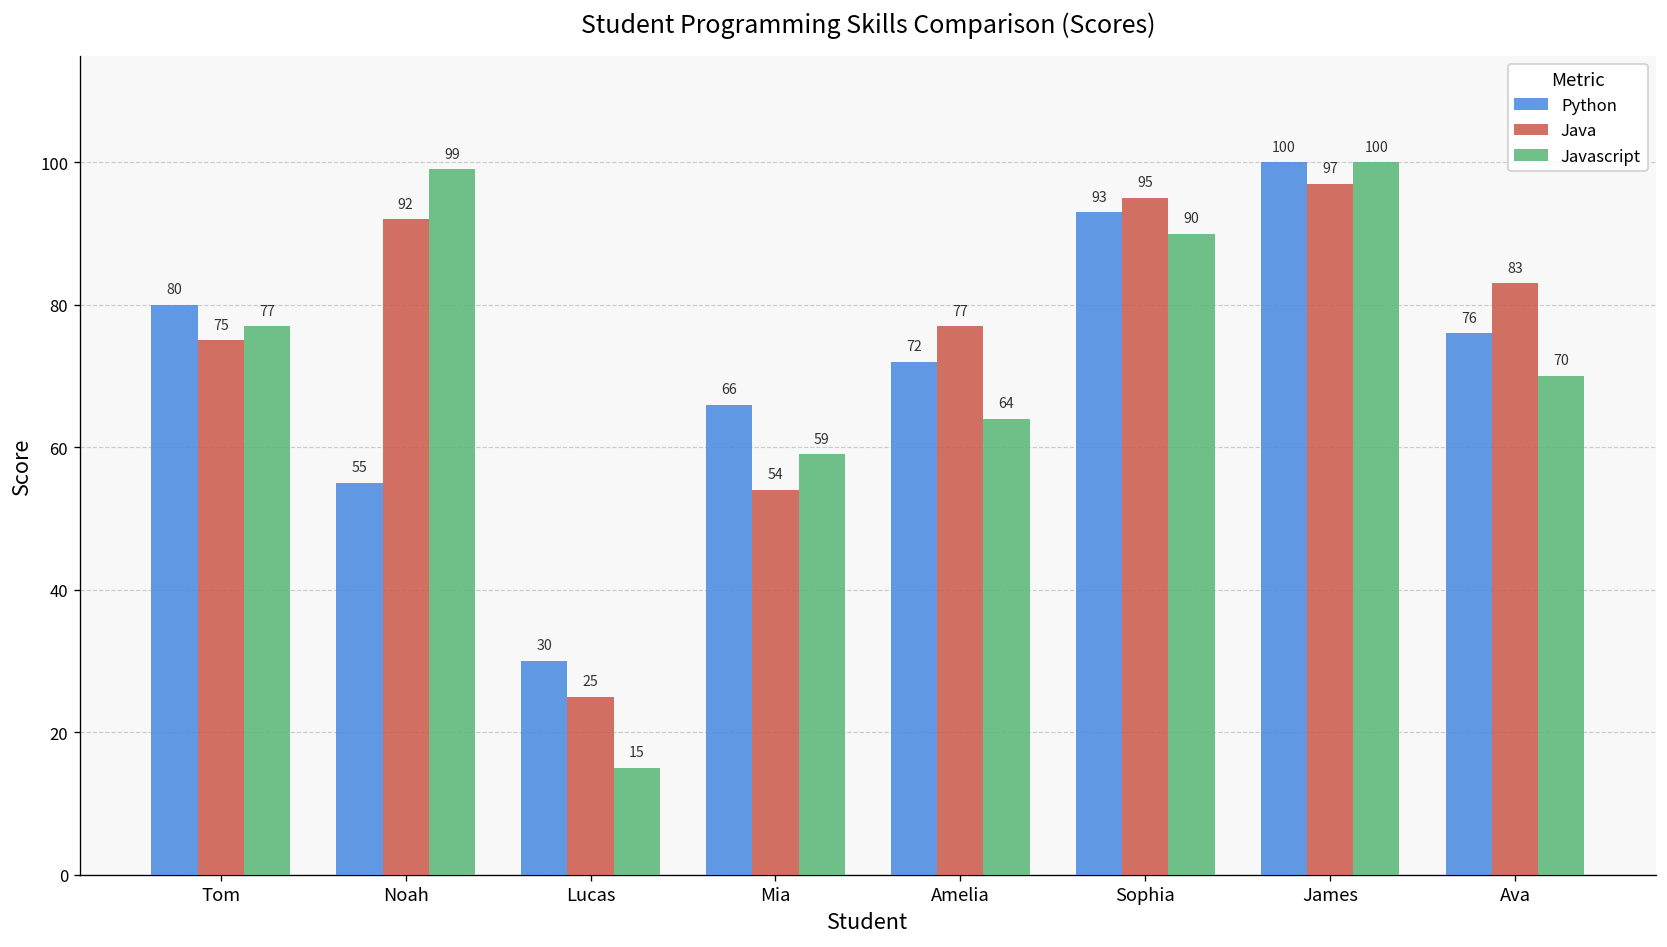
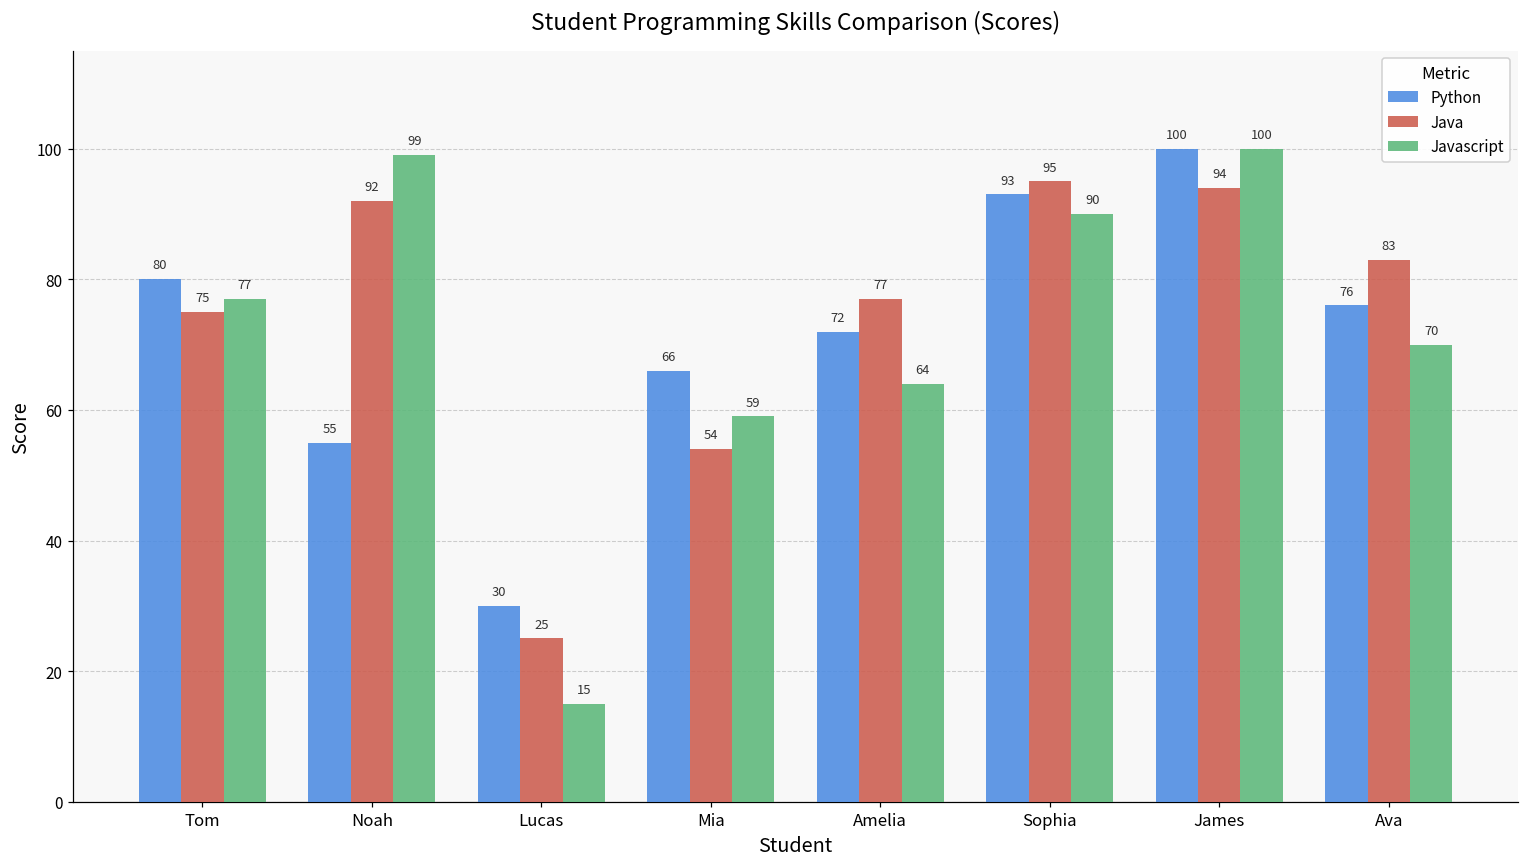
  {
    "Python": {
      "Tom": 80,
      "Noah": 55,
      "Lucas": 30,
      "Mia": 66,
      "Amelia": 72,
      "Sophia": 93,
      "James": 100,
      "Ava": 76
    },
    "Java": {
      "Tom": 75,
      "Noah": 92,
      "Lucas": 25,
      "Mia": 54,
      "Amelia": 77,
      "Sophia": 95,
-     "James": 97,
+     "James": 94,
      "Ava": 83
    },
    "Javascript": {
      "Tom": 77,
      "Noah": 99,
      "Lucas": 15,
      "Mia": 59,
      "Amelia": 64,
      "Sophia": 90,
      "James": 100,
      "Ava": 70
    }
  }
